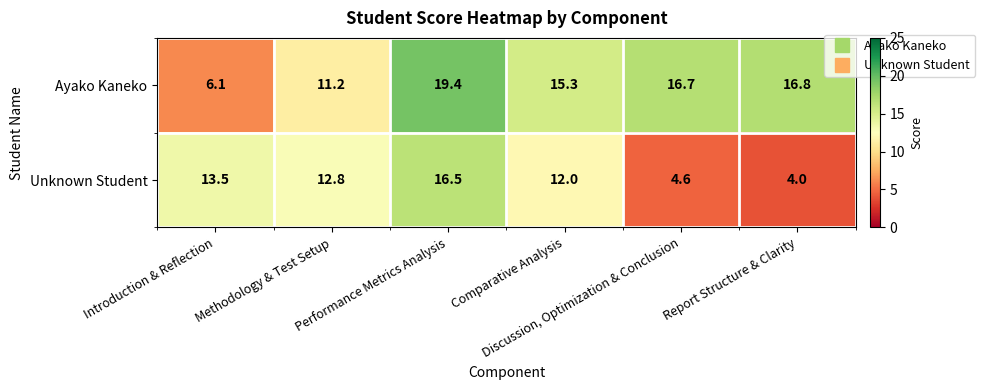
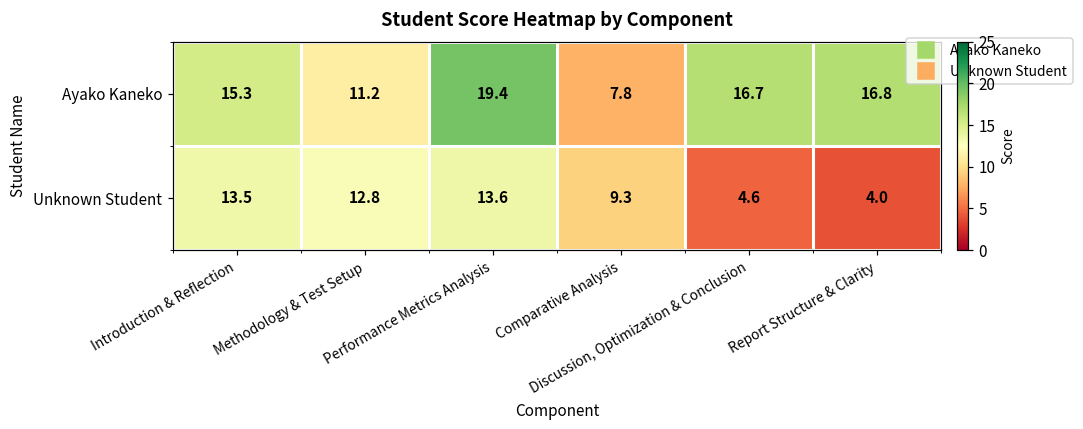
  {
    "Ayako Kaneko": {
-     "Introduction & Reflection": 6.1,
+     "Introduction & Reflection": 15.3,
      "Methodology & Test Setup": 11.2,
      "Performance Metrics Analysis": 19.4,
-     "Comparative Analysis": 15.3,
+     "Comparative Analysis": 7.8,
      "Discussion, Optimization & Conclusion": 16.7,
      "Report Structure & Clarity": 16.8
    },
    "Unknown Student": {
      "Introduction & Reflection": 13.5,
      "Methodology & Test Setup": 12.8,
-     "Performance Metrics Analysis": 16.5,
-     "Comparative Analysis": 12.0,
+     "Performance Metrics Analysis": 13.6,
+     "Comparative Analysis": 9.3,
      "Discussion, Optimization & Conclusion": 4.6,
      "Report Structure & Clarity": 4.0
    }
  }
